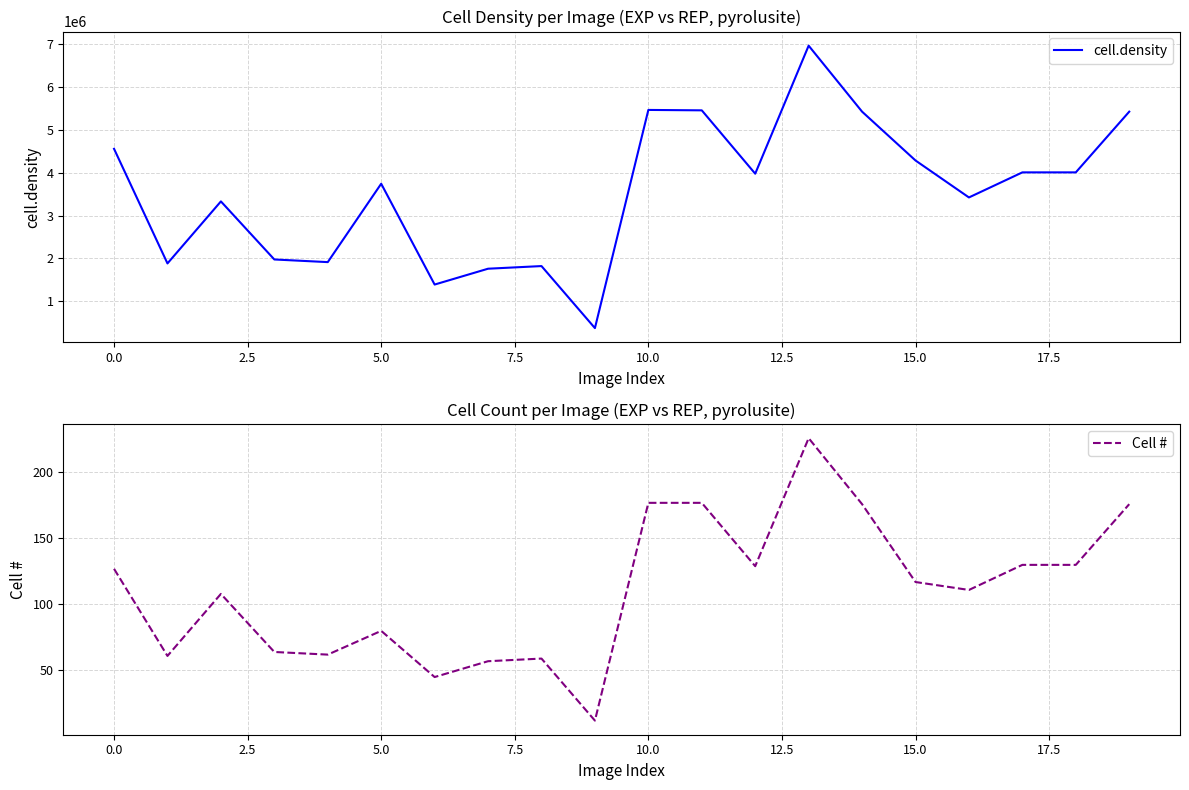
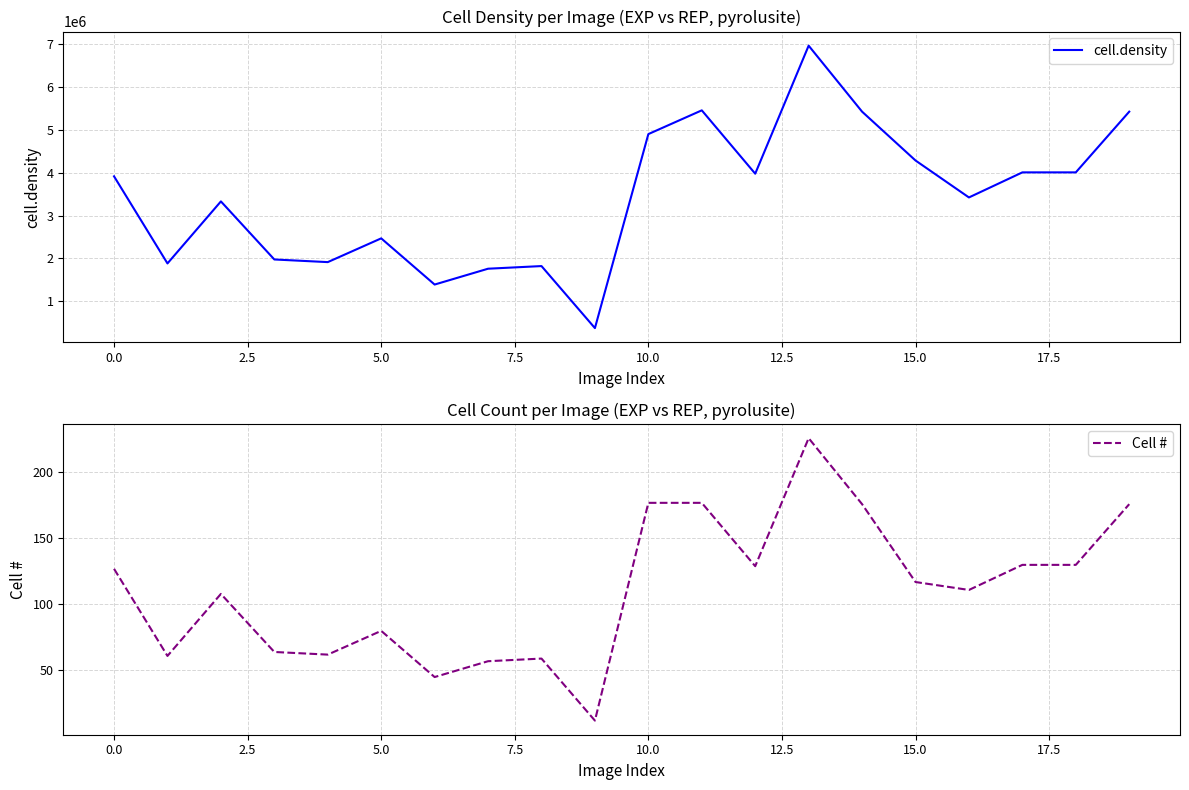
  {
    "Cell Density per Image (EXP vs REP, pyrolusite)": {
-     "0.0": 4600000,
-     "5.0": 3700000,
-     "10.0": 5500000,
+     "0.0": 3900000,
+     "5.0": 2500000,
+     "10.0": 4900000,
      "15.0": 4300000
    },
    "Cell Count per Image (EXP vs REP, pyrolusite)": {
      "0.0": 127,
      "5.0": 80,
      "10.0": 177,
      "15.0": 117
    }
  }
